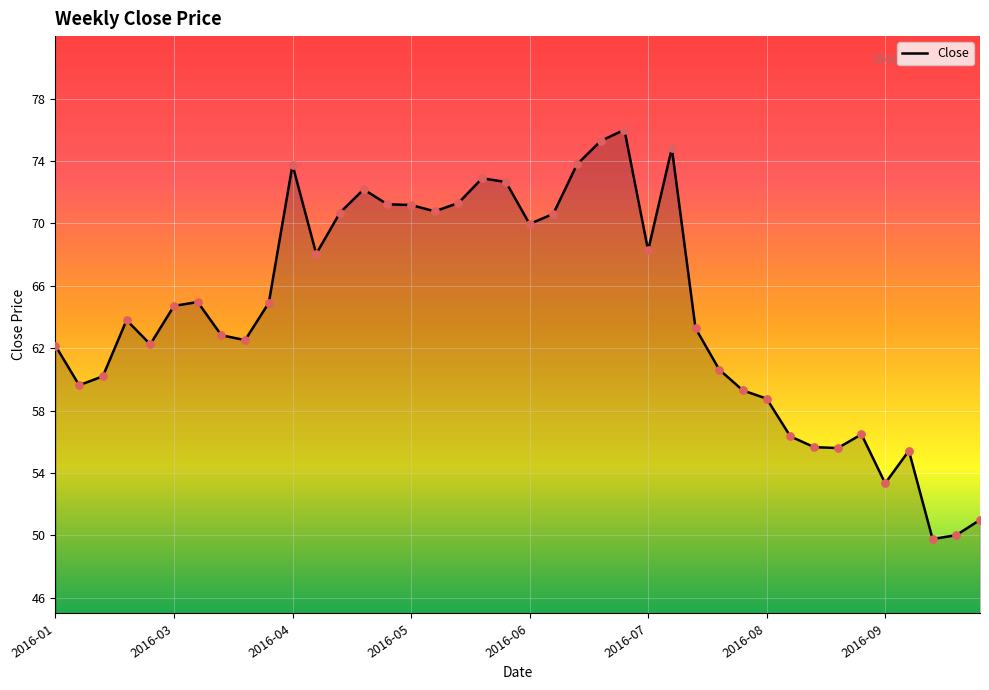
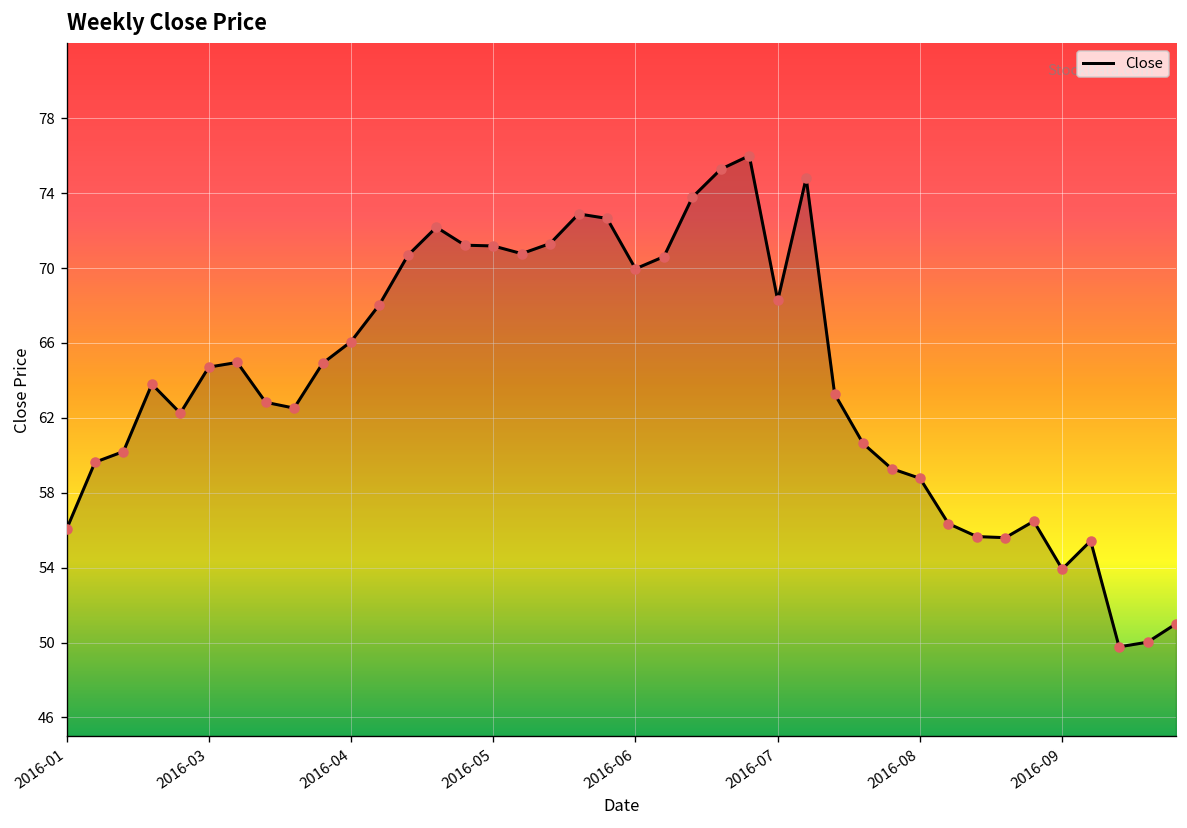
  {
-   "2016-01": 62.2,
+   "2016-01": 56.1,
    "2016-03": 64.7,
-   "2016-04": 73.8,
+   "2016-04": 66.1,
    "2016-05": 71.2,
    "2016-06": 70.0,
    "2016-07": 68.3,
    "2016-08": 58.8,
-   "2016-09": 53.3
+   "2016-09": 53.9
  }
